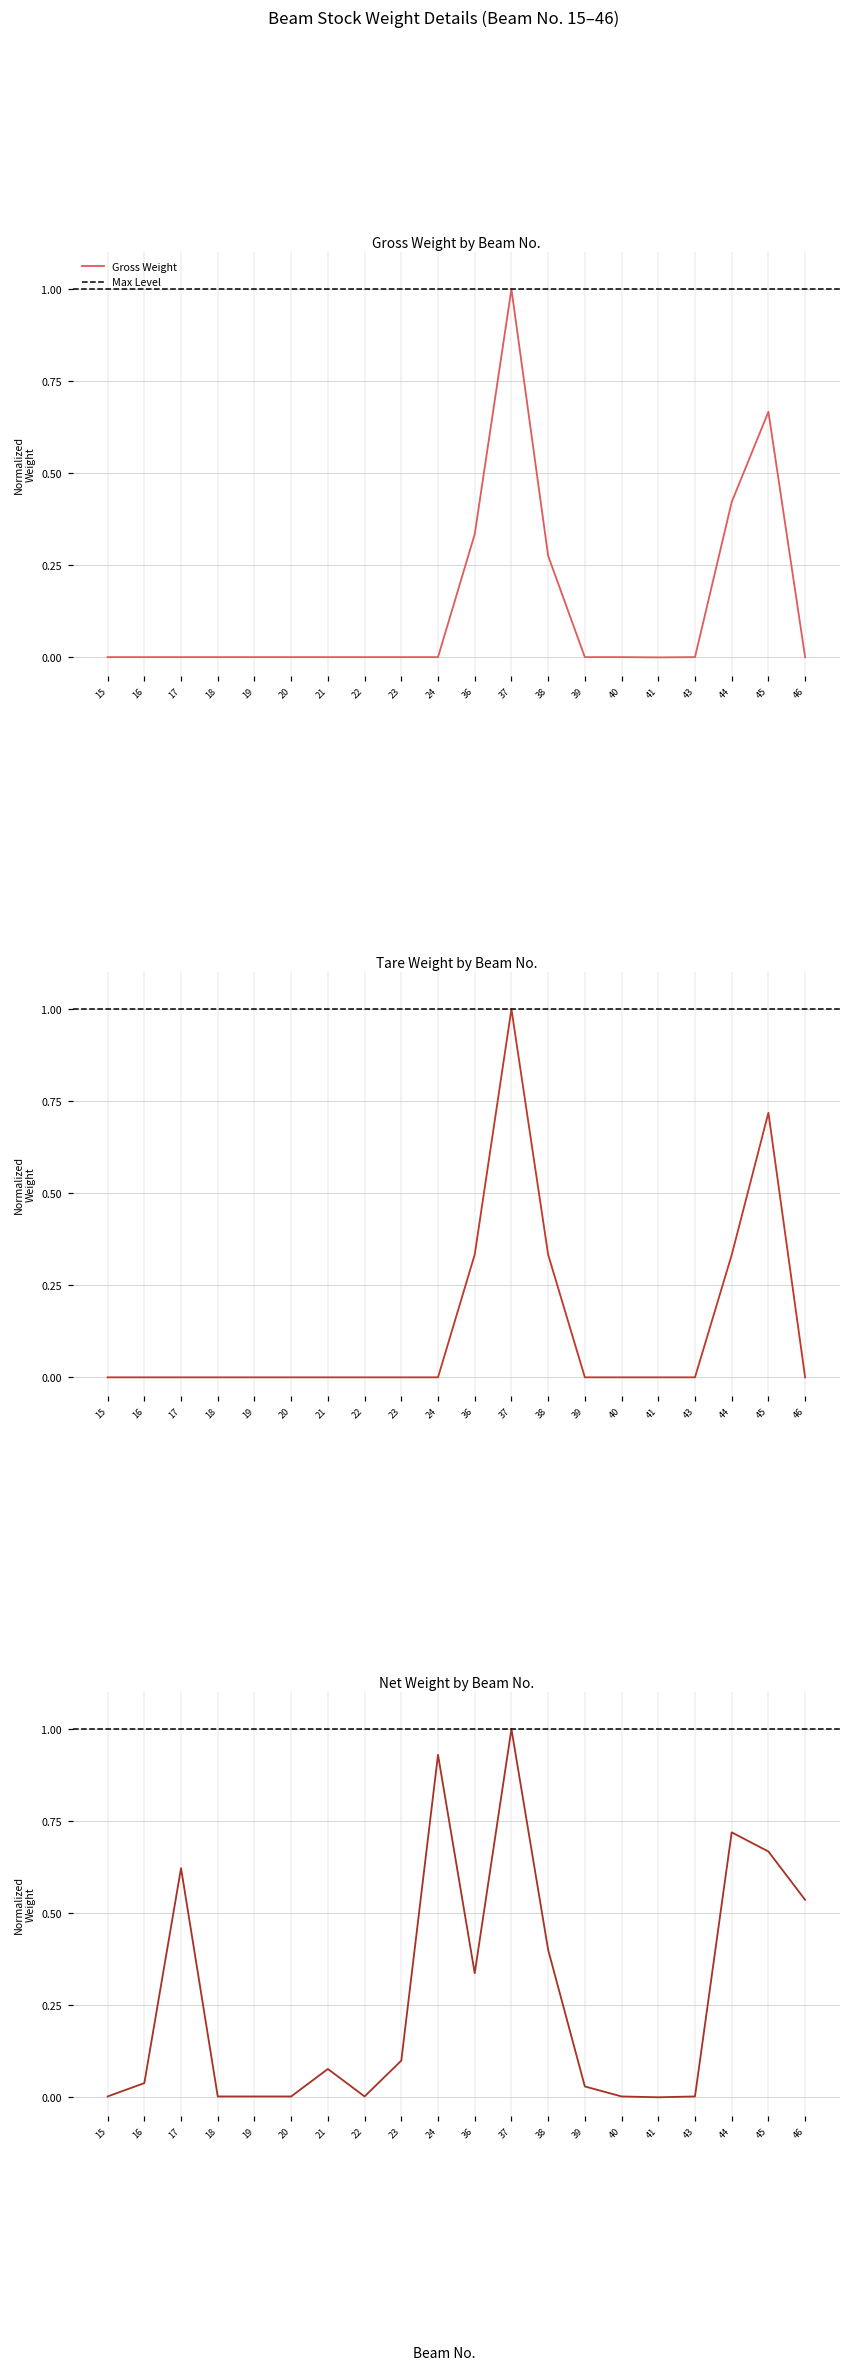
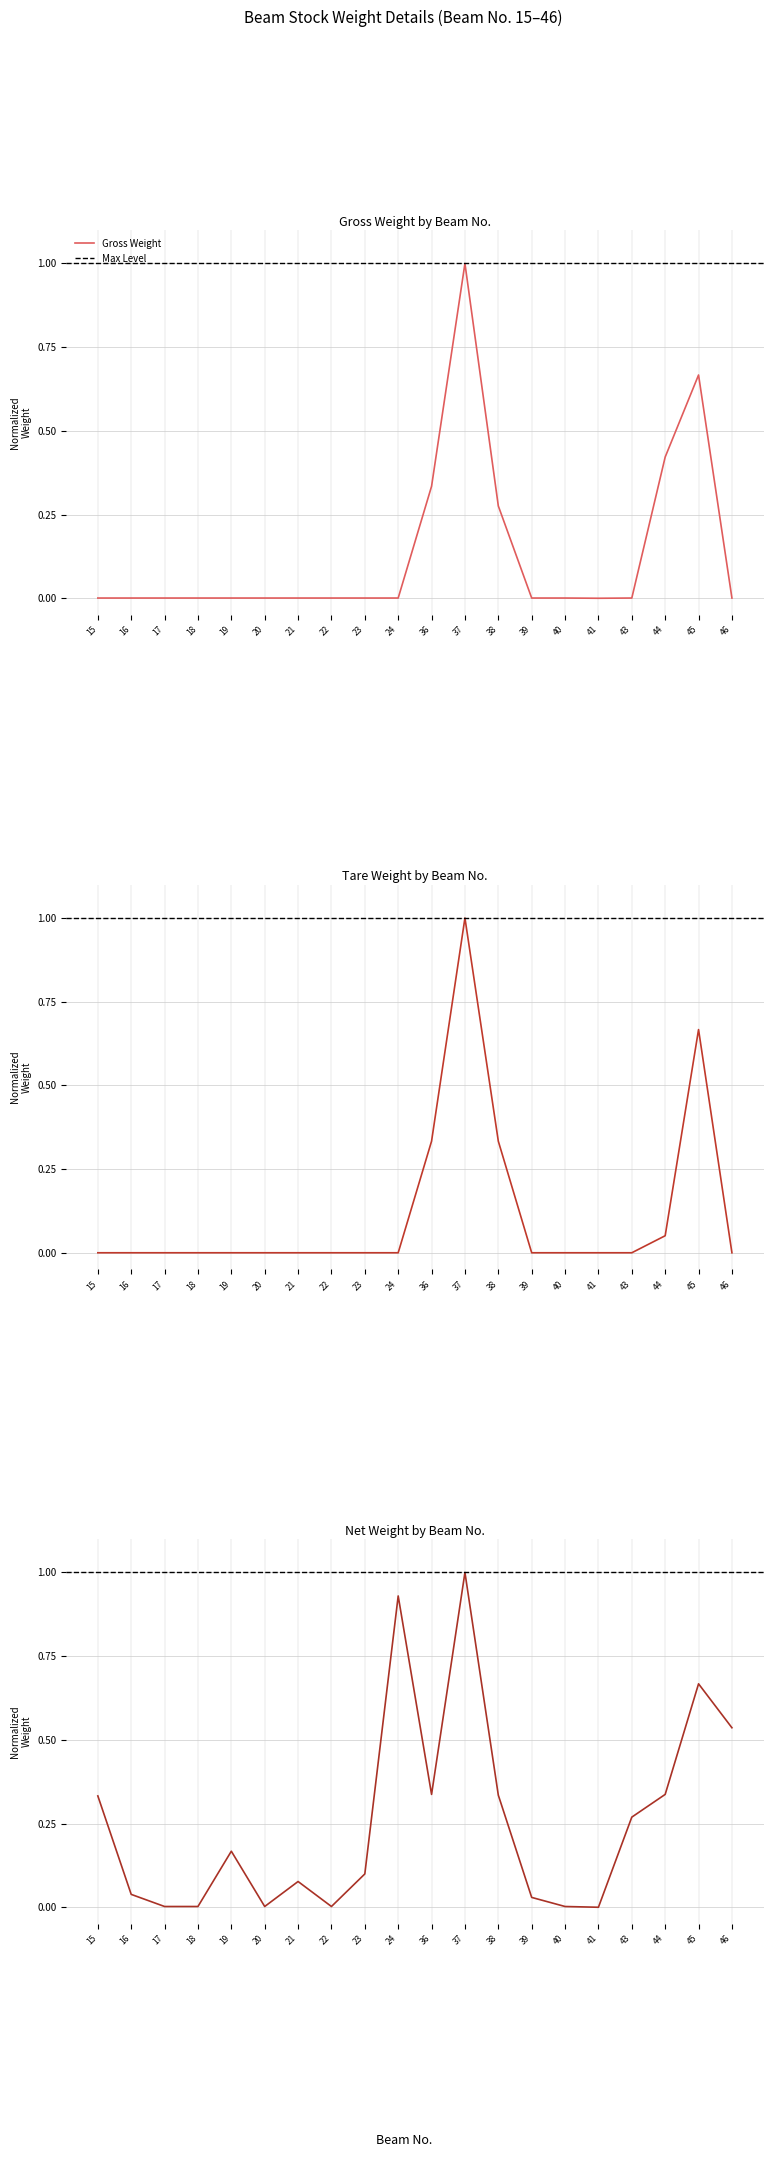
  {
    "Gross Weight by Beam No.": {
      "15": 0.00,
      "16": 0.00,
      "17": 0.00,
      "18": 0.00,
      "19": 0.00,
      "20": 0.00,
      "21": 0.00,
      "22": 0.00,
      "23": 0.00,
      "24": 0.00,
      "36": 0.33,
      "37": 1.00,
      "38": 0.28,
      "39": 0.00,
      "40": 0.00,
      "41": 0.00,
      "43": 0.00,
      "44": 0.42,
      "45": 0.67,
      "46": 0.00
    },
    "Tare Weight by Beam No.": {
      "15": 0.00,
      "16": 0.00,
      "17": 0.00,
      "18": 0.00,
      "19": 0.00,
      "20": 0.00,
      "21": 0.00,
      "22": 0.00,
      "23": 0.00,
      "24": 0.00,
      "36": 0.33,
      "37": 1.00,
      "38": 0.33,
      "39": 0.00,
      "40": 0.00,
      "41": 0.00,
      "43": 0.00,
-     "44": 0.33,
-     "45": 0.72,
+     "44": 0.05,
+     "45": 0.67,
      "46": 0.00
    },
    "Net Weight by Beam No.": {
-     "15": 0.00,
+     "15": 0.33,
      "16": 0.04,
-     "17": 0.62,
+     "17": 0.00,
      "18": 0.00,
-     "19": 0.00,
+     "19": 0.17,
      "20": 0.00,
      "21": 0.08,
      "22": 0.00,
      "23": 0.10,
      "24": 0.93,
      "36": 0.34,
      "37": 1.00,
-     "38": 0.40,
+     "38": 0.33,
      "39": 0.03,
      "40": 0.00,
      "41": 0.00,
-     "43": 0.00,
-     "44": 0.72,
+     "43": 0.27,
+     "44": 0.34,
      "45": 0.67,
      "46": 0.54
    }
  }
